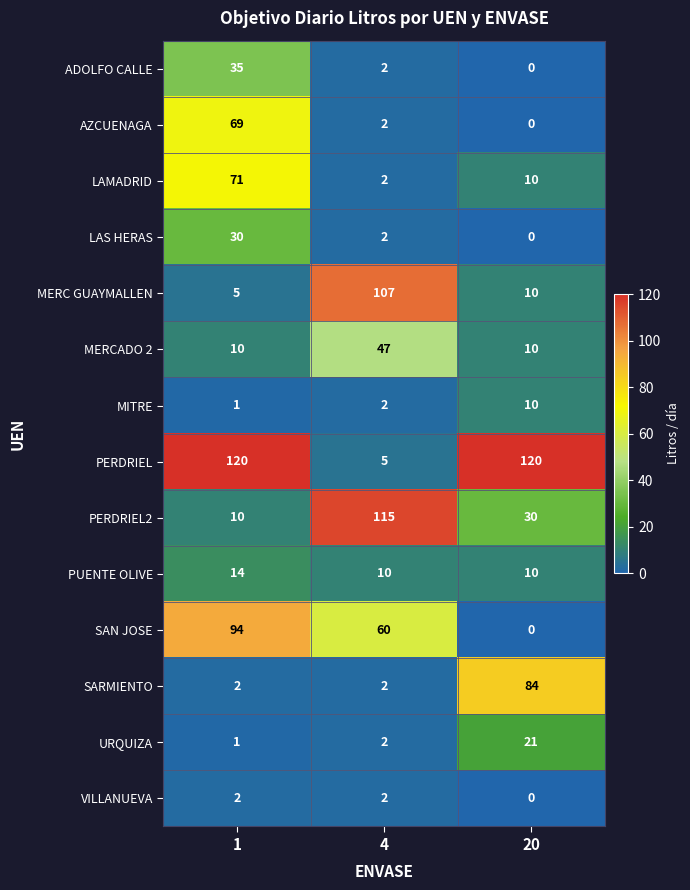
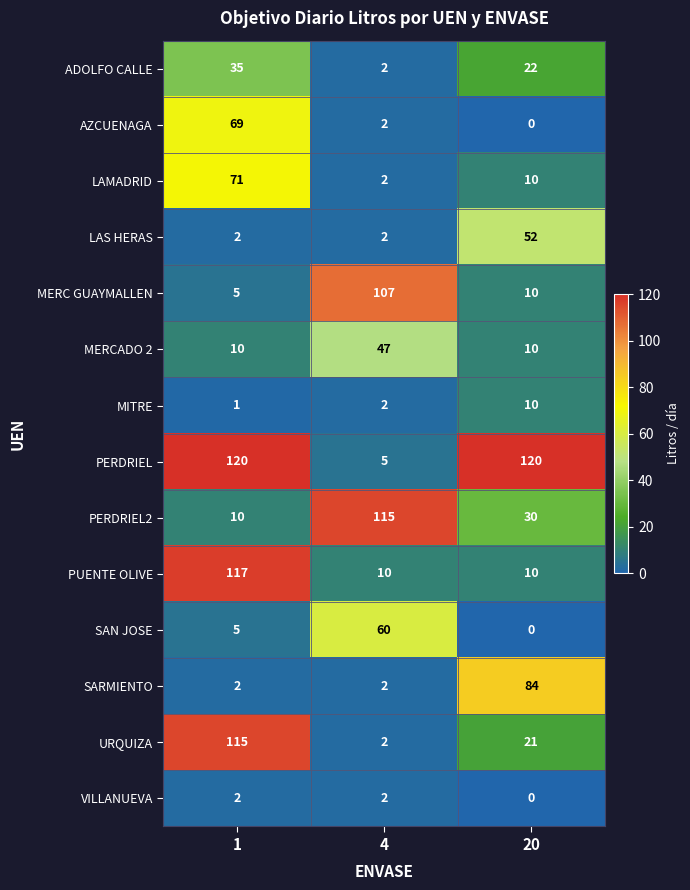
  {
    "ADOLFO CALLE": {
      "1": 35,
      "4": 2,
-     "20": 0
+     "20": 22
    },
    "AZCUENAGA": {
      "1": 69,
      "4": 2,
      "20": 0
    },
    "LAMADRID": {
      "1": 71,
      "4": 2,
      "20": 10
    },
    "LAS HERAS": {
-     "1": 30,
+     "1": 2,
      "4": 2,
-     "20": 0
+     "20": 52
    },
    "MERC GUAYMALLEN": {
      "1": 5,
      "4": 107,
      "20": 10
    },
    "MERCADO 2": {
      "1": 10,
      "4": 47,
      "20": 10
    },
    "MITRE": {
      "1": 1,
      "4": 2,
      "20": 10
    },
    "PERDRIEL": {
      "1": 120,
      "4": 5,
      "20": 120
    },
    "PERDRIEL2": {
      "1": 10,
      "4": 115,
      "20": 30
    },
    "PUENTE OLIVE": {
-     "1": 14,
+     "1": 117,
      "4": 10,
      "20": 10
    },
    "SAN JOSE": {
-     "1": 94,
+     "1": 5,
      "4": 60,
      "20": 0
    },
    "SARMIENTO": {
      "1": 2,
      "4": 2,
      "20": 84
    },
    "URQUIZA": {
-     "1": 1,
+     "1": 115,
      "4": 2,
      "20": 21
    },
    "VILLANUEVA": {
      "1": 2,
      "4": 2,
      "20": 0
    }
  }
